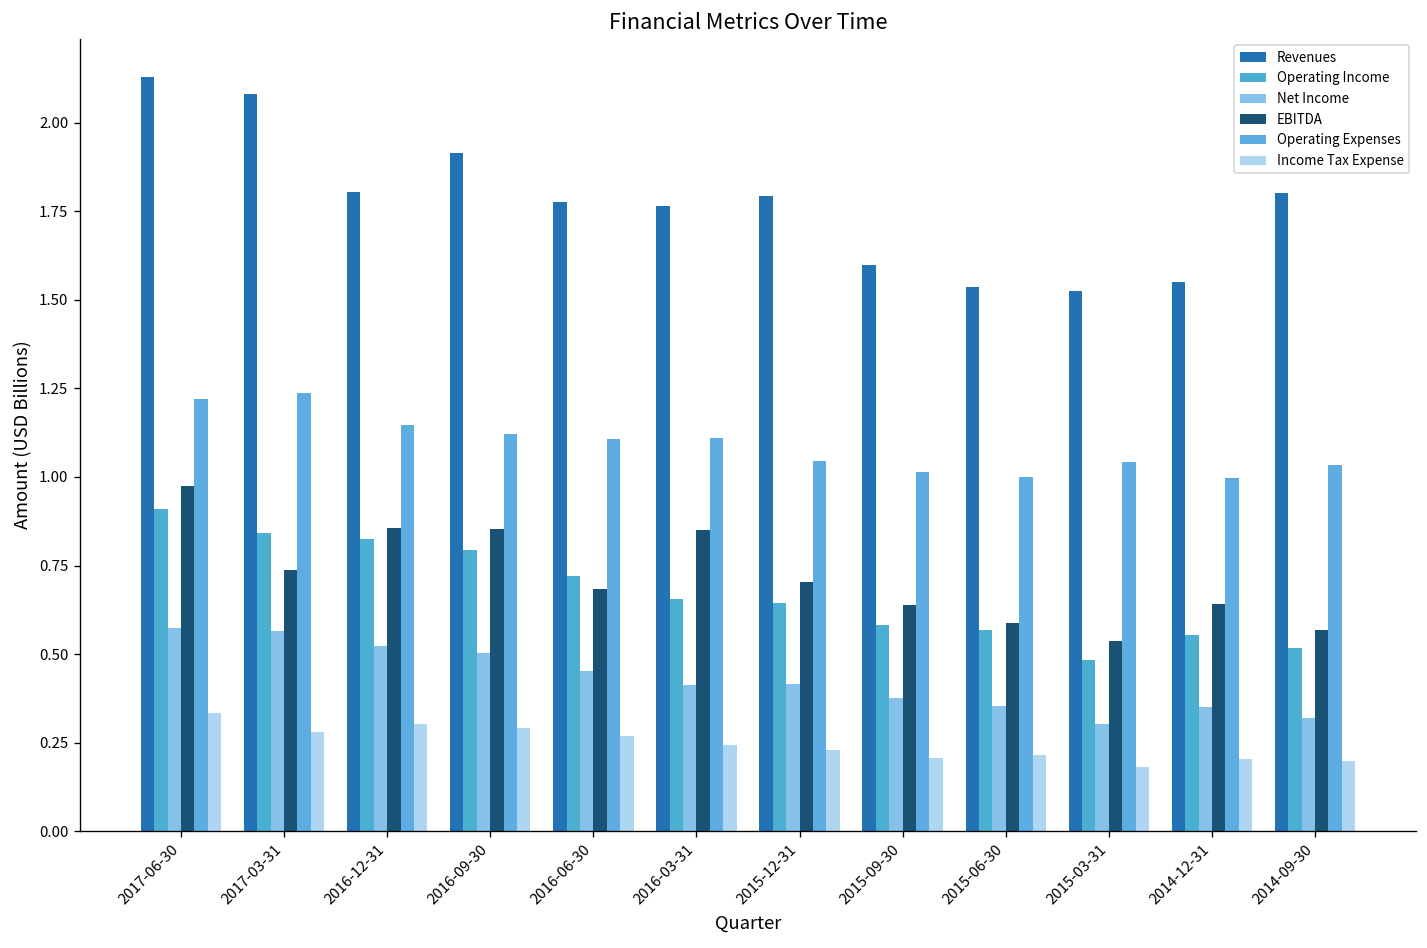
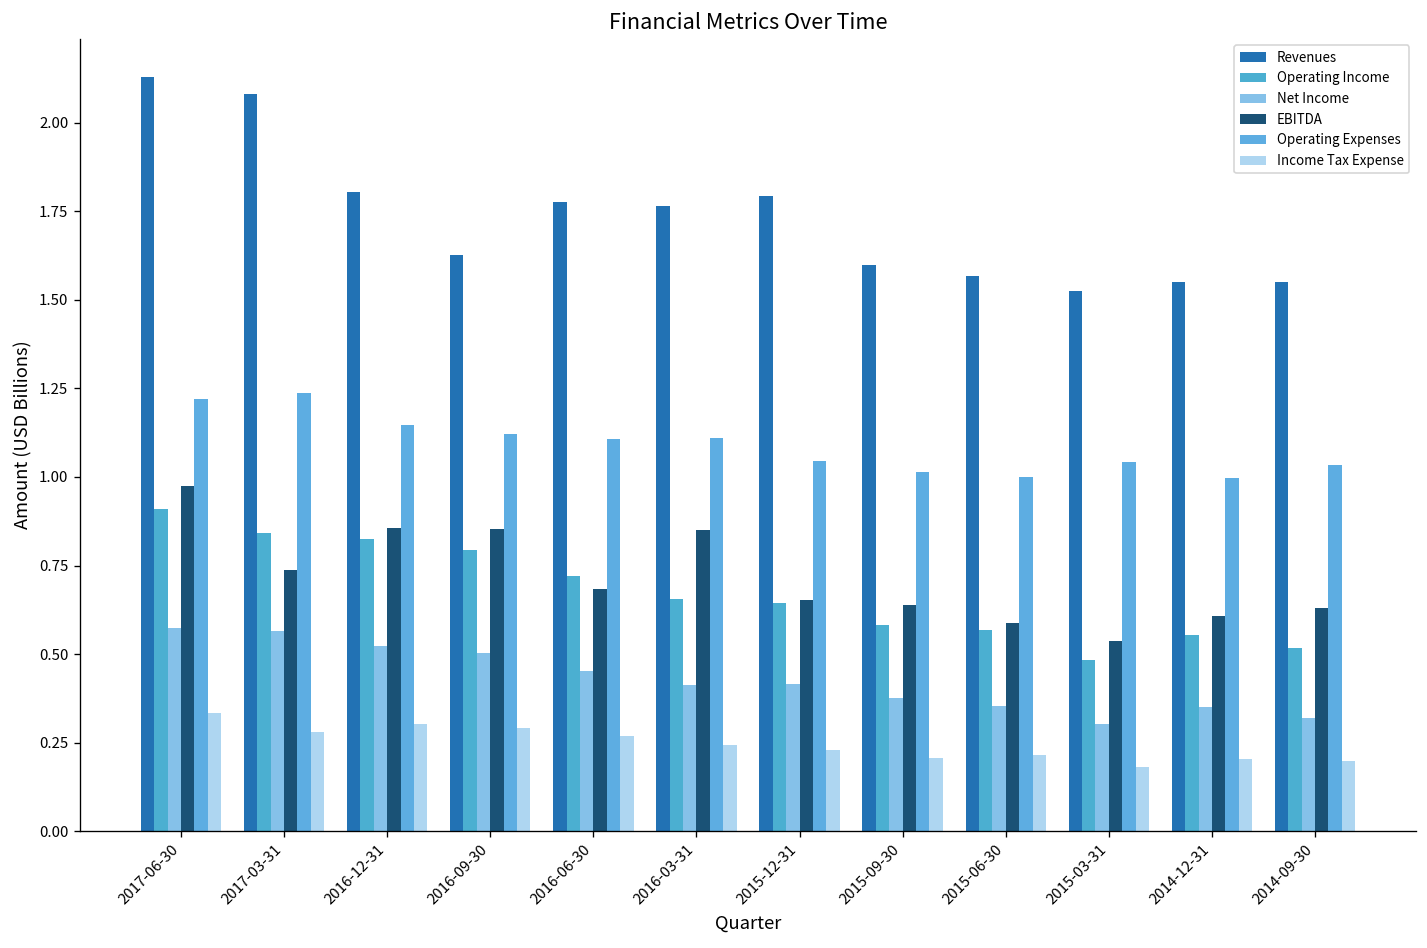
  {
    "Revenues": {
      "2017-06-30": 2.13,
      "2017-03-31": 2.08,
      "2016-12-31": 1.80,
-     "2016-09-30": 1.91,
+     "2016-09-30": 1.63,
      "2016-06-30": 1.78,
      "2016-03-31": 1.76,
      "2015-12-31": 1.79,
      "2015-09-30": 1.60,
-     "2015-06-30": 1.54,
+     "2015-06-30": 1.57,
      "2015-03-31": 1.53,
      "2014-12-31": 1.55,
-     "2014-09-30": 1.80
+     "2014-09-30": 1.55
    },
    "EBITDA": {
      "2017-06-30": 0.98,
      "2017-03-31": 0.74,
      "2016-12-31": 0.86,
      "2016-09-30": 0.85,
      "2016-06-30": 0.68,
      "2016-03-31": 0.85,
-     "2015-12-31": 0.70,
+     "2015-12-31": 0.65,
      "2015-09-30": 0.64,
      "2015-06-30": 0.59,
      "2015-03-31": 0.54,
-     "2014-12-31": 0.64,
-     "2014-09-30": 0.57
+     "2014-12-31": 0.61,
+     "2014-09-30": 0.63
    }
  }
